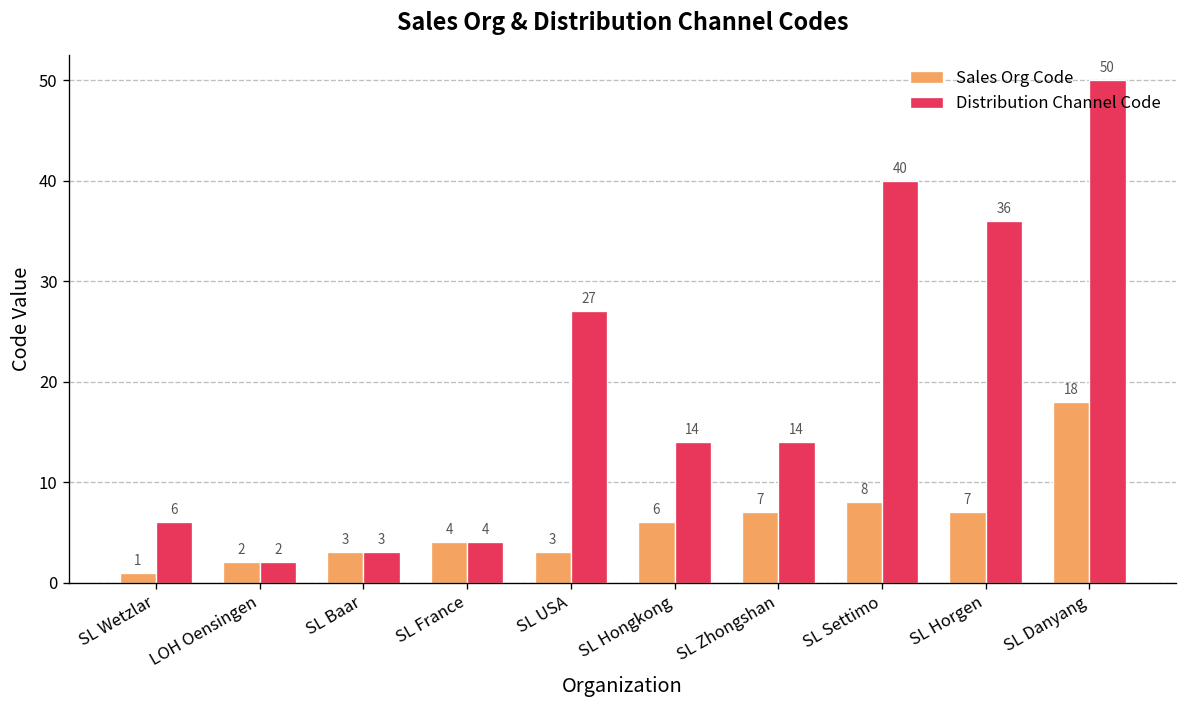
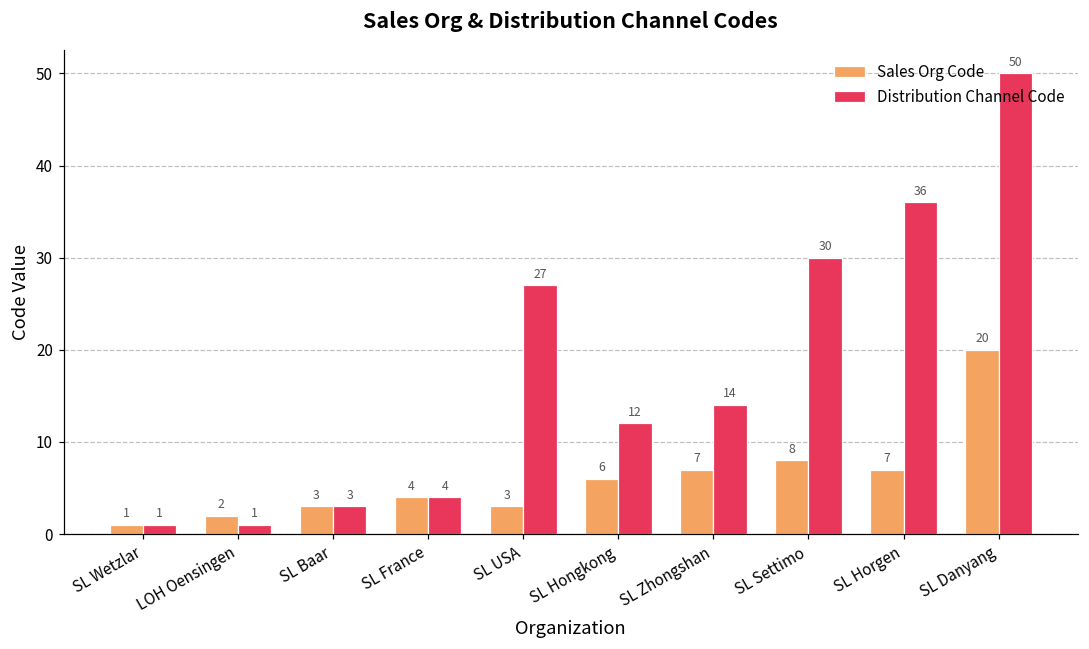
  {
    "Sales Org Code": {
      "SL Wetzlar": 1,
      "LOH Oensingen": 2,
      "SL Baar": 3,
      "SL France": 4,
      "SL USA": 3,
      "SL Hongkong": 6,
      "SL Zhongshan": 7,
      "SL Settimo": 8,
      "SL Horgen": 7,
-     "SL Danyang": 18
+     "SL Danyang": 20
    },
    "Distribution Channel Code": {
-     "SL Wetzlar": 6,
-     "LOH Oensingen": 2,
+     "SL Wetzlar": 1,
+     "LOH Oensingen": 1,
      "SL Baar": 3,
      "SL France": 4,
      "SL USA": 27,
-     "SL Hongkong": 14,
+     "SL Hongkong": 12,
      "SL Zhongshan": 14,
-     "SL Settimo": 40,
+     "SL Settimo": 30,
      "SL Horgen": 36,
      "SL Danyang": 50
    }
  }
